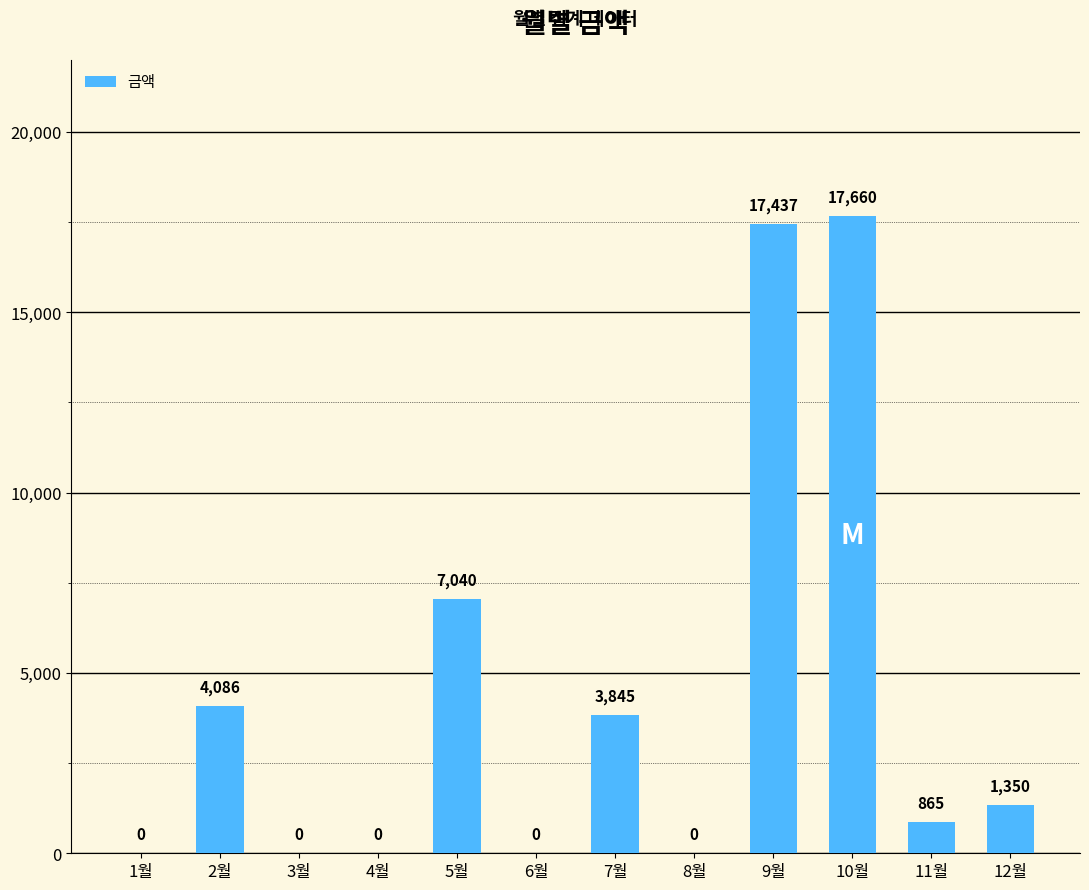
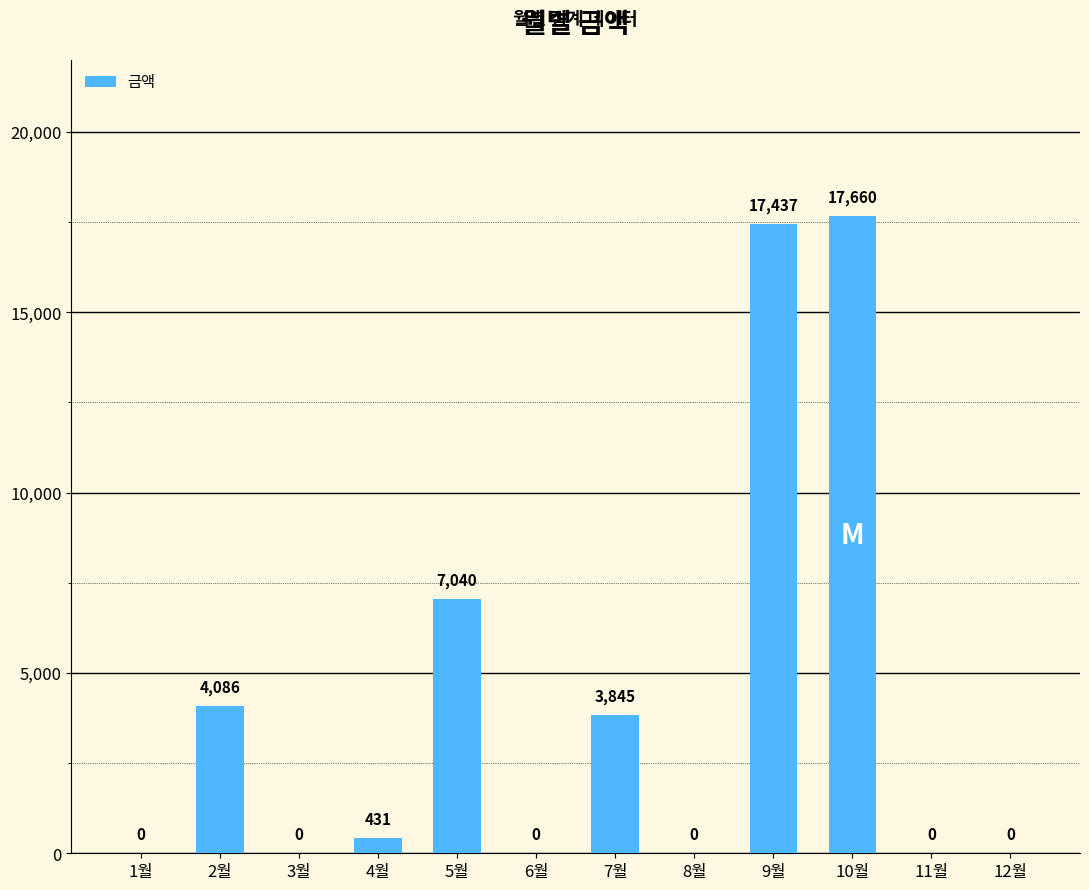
  {
    "1월": "0",
    "2월": "4,086",
    "3월": "0",
-   "4월": "0",
+   "4월": "431",
    "5월": "7,040",
    "6월": "0",
    "7월": "3,845",
    "8월": "0",
    "9월": "17,437",
    "10월": "17,660",
-   "11월": "865",
-   "12월": "1,350"
+   "11월": "0",
+   "12월": "0"
  }
